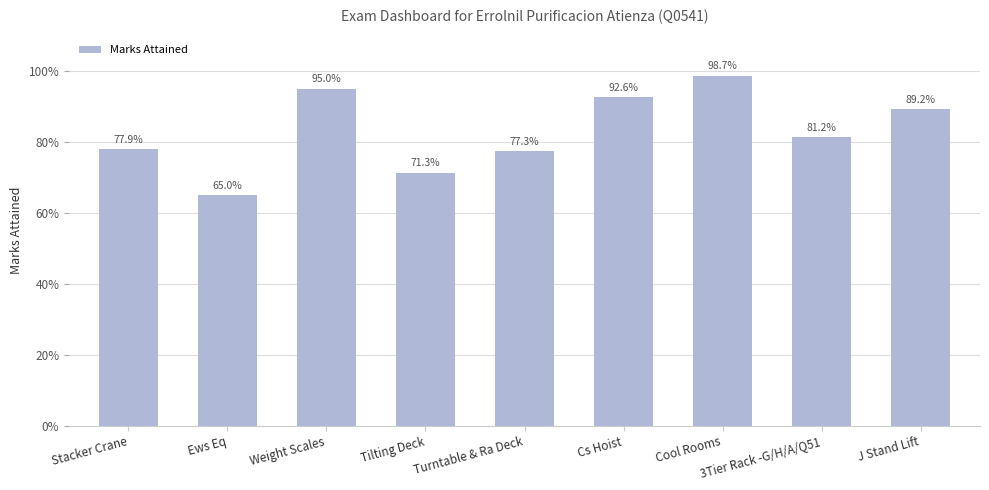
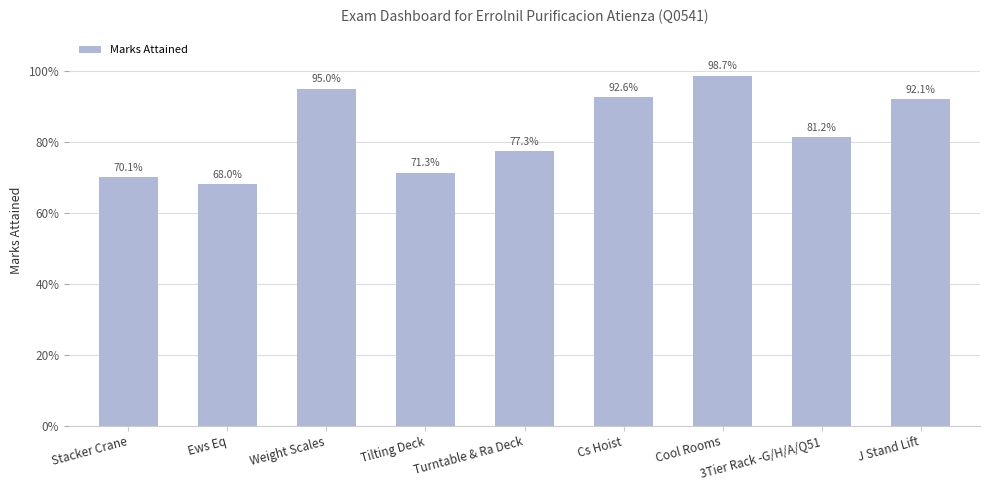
  {
-   "Stacker Crane": "77.9%",
-   "Ews Eq": "65.0%",
+   "Stacker Crane": "70.1%",
+   "Ews Eq": "68.0%",
    "Weight Scales": "95.0%",
    "Tilting Deck": "71.3%",
    "Turntable & Ra Deck": "77.3%",
    "Cs Hoist": "92.6%",
    "Cool Rooms": "98.7%",
    "3Tier Rack -G/H/A/Q51": "81.2%",
-   "J Stand Lift": "89.2%"
+   "J Stand Lift": "92.1%"
  }
